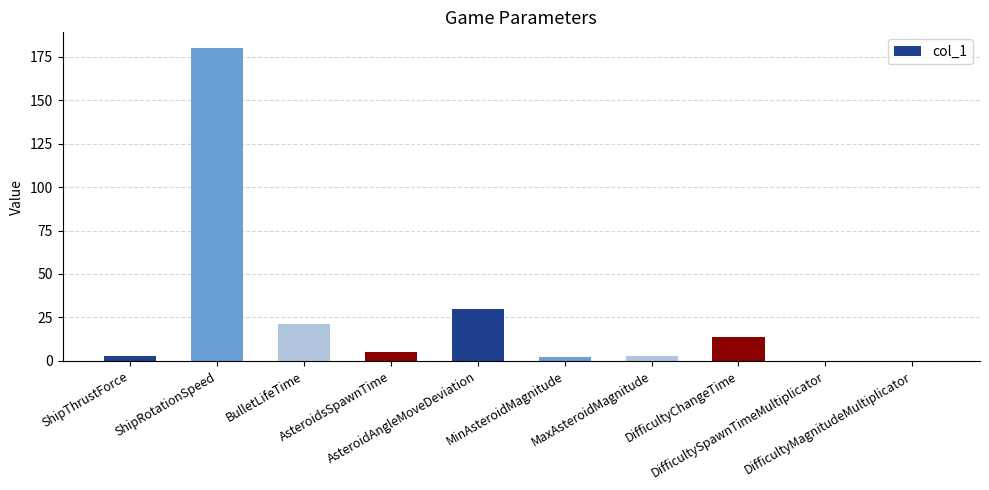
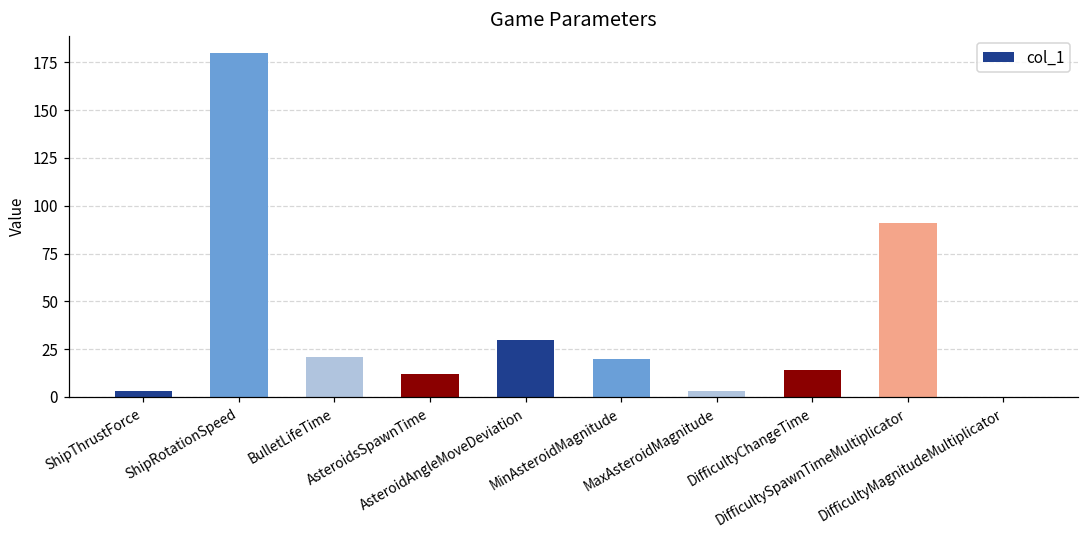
  {
    "ShipThrustForce": 3,
    "ShipRotationSpeed": 180,
    "BulletLifeTime": 21,
-   "AsteroidsSpawnTime": 5,
+   "AsteroidsSpawnTime": 12,
    "AsteroidAngleMoveDeviation": 30,
-   "MinAsteroidMagnitude": 2,
+   "MinAsteroidMagnitude": 20,
    "MaxAsteroidMagnitude": 3,
    "DifficultyChangeTime": 14,
-   "DifficultySpawnTimeMultiplicator": 0
+   "DifficultySpawnTimeMultiplicator": 91
  }
